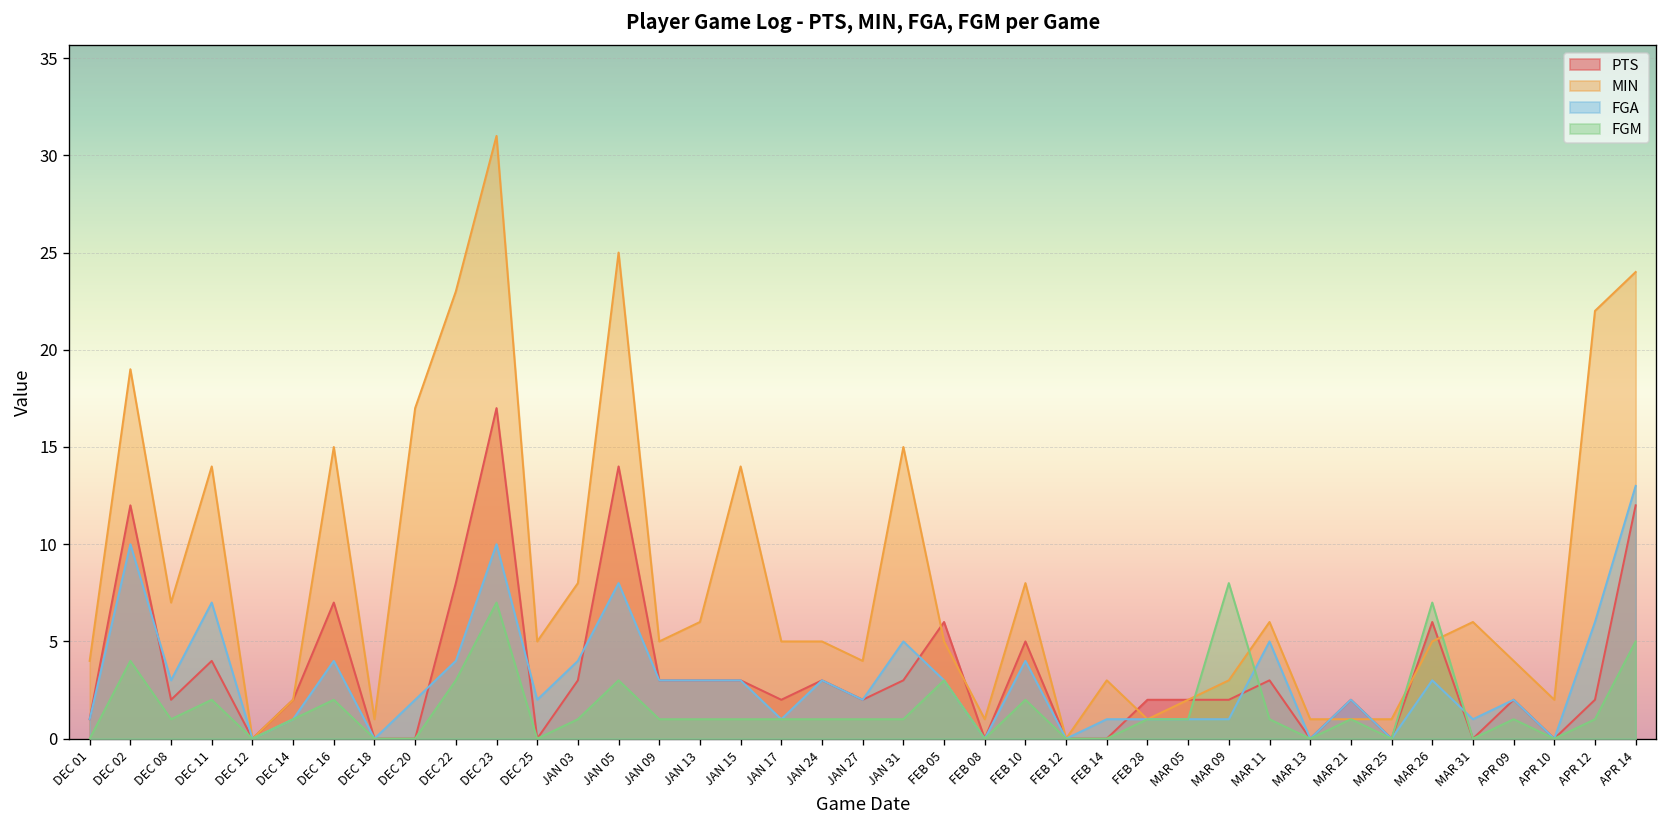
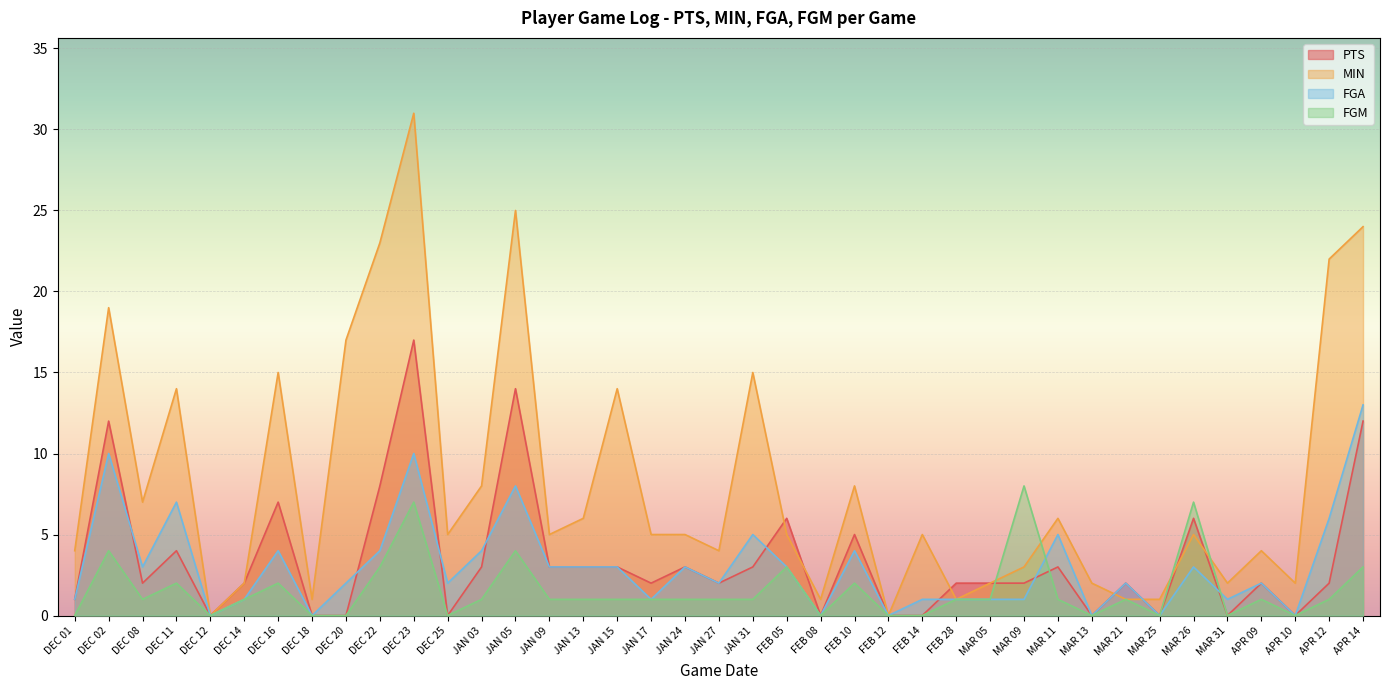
  {
    "PTS": {
      "DEC 02": 12,
      "DEC 08": 2,
      "DEC 11": 4,
      "DEC 16": 7,
      "DEC 22": 8,
      "DEC 23": 17,
      "JAN 03": 3,
      "JAN 05": 14,
      "JAN 17": 2,
      "JAN 31": 3,
      "FEB 05": 6,
      "FEB 10": 5,
      "FEB 28": 2,
      "MAR 09": 2,
      "MAR 11": 3,
      "MAR 26": 6,
      "APR 12": 2,
      "APR 14": 12
    },
    "MIN": {
      "DEC 01": 4,
      "DEC 02": 19,
      "DEC 08": 7,
      "DEC 11": 14,
      "DEC 16": 15,
      "DEC 18": 1,
      "DEC 20": 17,
      "DEC 22": 23,
      "DEC 23": 31,
      "DEC 25": 5,
      "JAN 03": 8,
      "JAN 05": 25,
      "JAN 09": 5,
      "JAN 13": 6,
      "JAN 15": 14,
      "JAN 17": 5,
      "JAN 24": 5,
      "JAN 27": 4,
      "JAN 31": 15,
      "FEB 05": 5,
      "FEB 08": 1,
      "FEB 10": 8,
-     "FEB 14": 3,
+     "FEB 14": 5,
      "MAR 09": 3,
      "MAR 11": 6,
-     "MAR 13": 1,
+     "MAR 13": 2,
      "MAR 25": 1,
      "MAR 26": 5,
-     "MAR 31": 6,
+     "MAR 31": 2,
      "APR 09": 4,
      "APR 10": 2,
      "APR 12": 22,
      "APR 14": 24
    },
    "FGA": {
      "DEC 02": 10,
      "DEC 08": 3,
      "DEC 11": 7,
      "DEC 16": 4,
      "DEC 20": 2,
      "DEC 22": 4,
      "DEC 23": 10,
      "DEC 25": 2,
      "JAN 03": 4,
      "JAN 05": 8,
      "JAN 31": 5,
      "FEB 10": 4,
      "FEB 14": 1,
      "MAR 09": 1,
      "MAR 11": 5,
      "MAR 26": 3,
      "MAR 31": 1,
      "APR 12": 6,
      "APR 14": 13
    },
    "FGM": {
      "DEC 01": 0,
      "DEC 02": 4,
      "DEC 08": 1,
      "DEC 11": 2,
      "DEC 16": 2,
      "DEC 22": 3,
      "DEC 23": 7,
      "JAN 03": 1,
-     "JAN 05": 3,
+     "JAN 05": 4,
      "JAN 09": 1,
      "JAN 13": 1,
      "JAN 15": 1,
      "JAN 24": 1,
      "JAN 27": 1,
      "JAN 31": 1,
      "FEB 10": 2,
      "MAR 09": 8,
      "MAR 11": 1,
      "MAR 26": 7,
      "APR 09": 1,
      "APR 12": 1,
-     "APR 14": 5
+     "APR 14": 3
    }
  }
